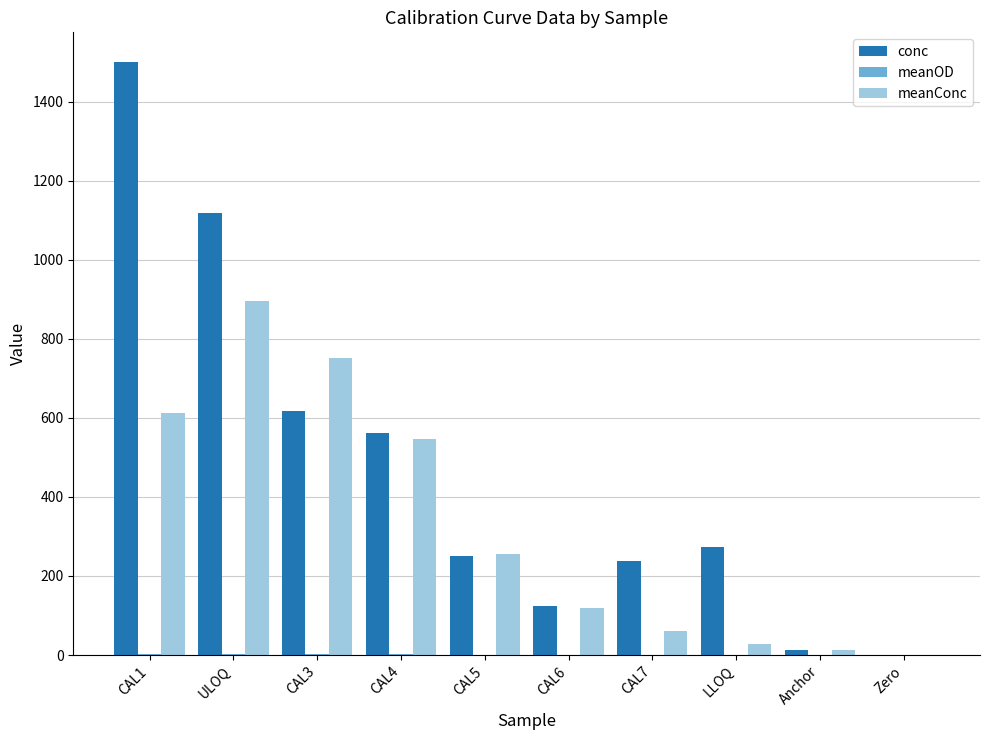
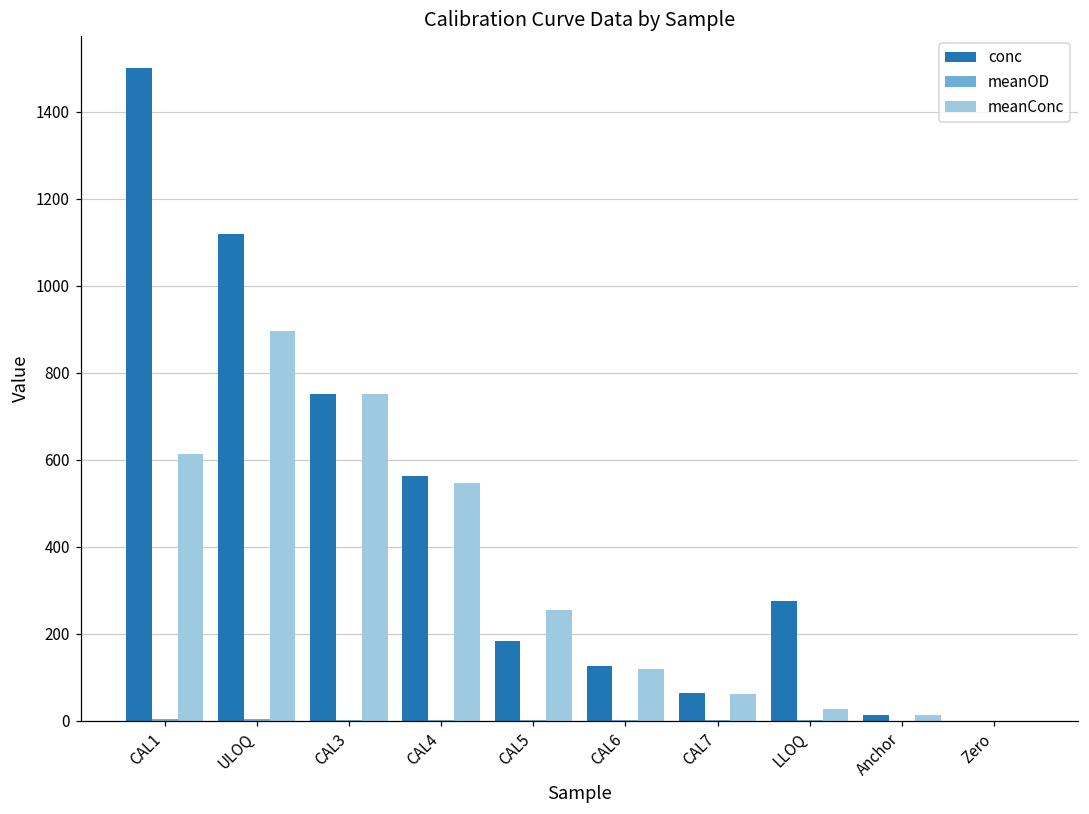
  {
    "conc": {
      "CAL1": 1500,
      "ULOQ": 1120,
-     "CAL3": 620,
+     "CAL3": 750,
      "CAL4": 560,
-     "CAL5": 250,
+     "CAL5": 180,
      "CAL6": 130,
-     "CAL7": 240,
+     "CAL7": 60,
      "LLOQ": 270,
      "Anchor": 10,
      "Zero": 0
    }
  }
